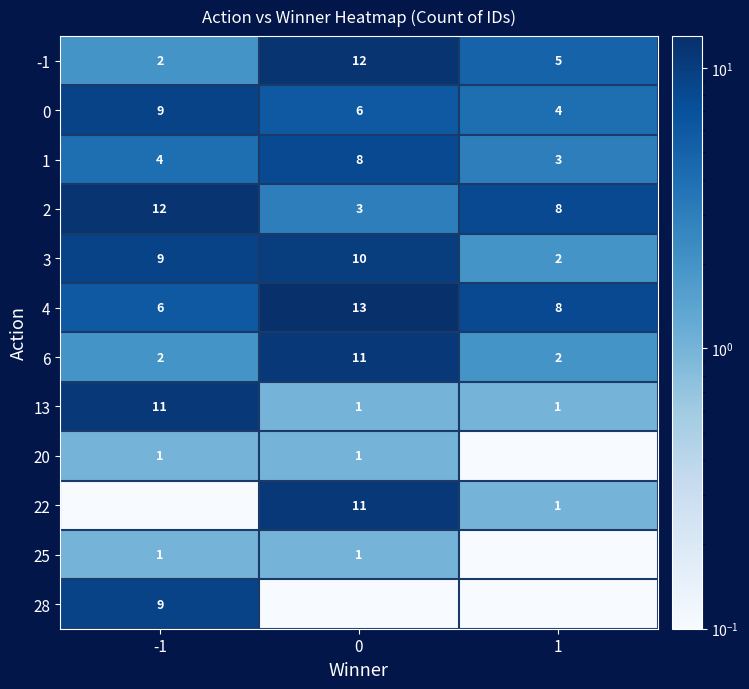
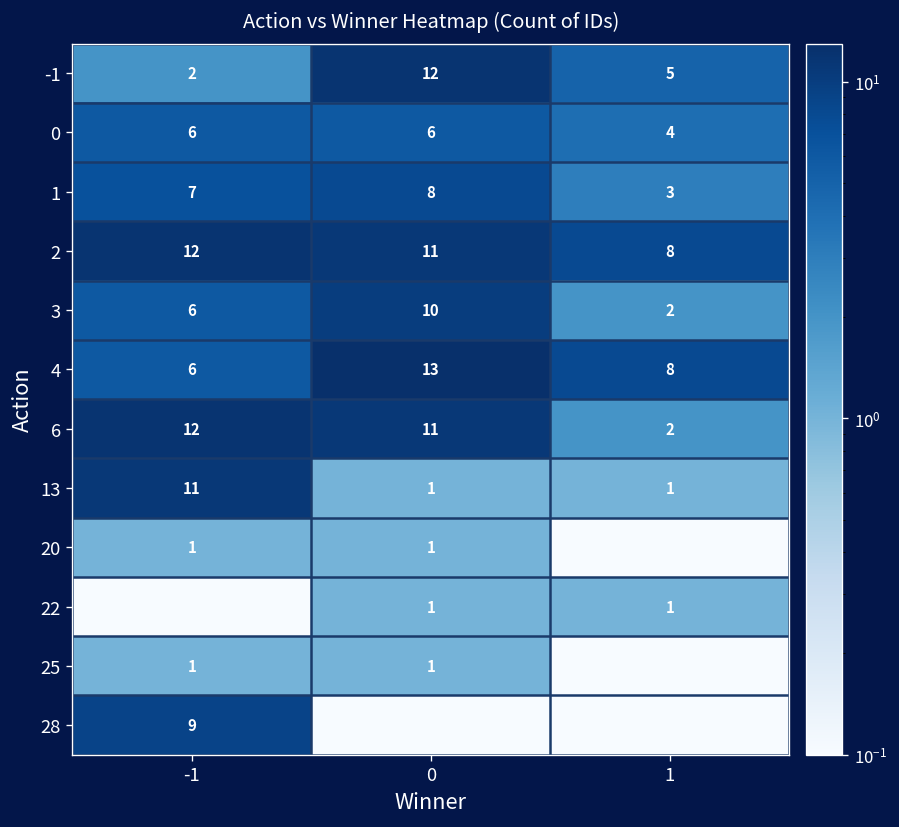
  {
    "-1": {
      "-1": 2,
      "0": 12,
      "1": 5
    },
    "0": {
-     "-1": 9,
+     "-1": 6,
      "0": 6,
      "1": 4
    },
    "1": {
-     "-1": 4,
+     "-1": 7,
      "0": 8,
      "1": 3
    },
    "2": {
      "-1": 12,
-     "0": 3,
+     "0": 11,
      "1": 8
    },
    "3": {
-     "-1": 9,
+     "-1": 6,
      "0": 10,
      "1": 2
    },
    "4": {
      "-1": 6,
      "0": 13,
      "1": 8
    },
    "6": {
-     "-1": 2,
+     "-1": 12,
      "0": 11,
      "1": 2
    },
    "13": {
      "-1": 11,
      "0": 1,
      "1": 1
    },
    "20": {
      "-1": 1,
      "0": 1
    },
    "22": {
-     "0": 11,
+     "0": 1,
      "1": 1
    },
    "25": {
      "-1": 1,
      "0": 1
    },
    "28": {
      "-1": 9
    }
  }
